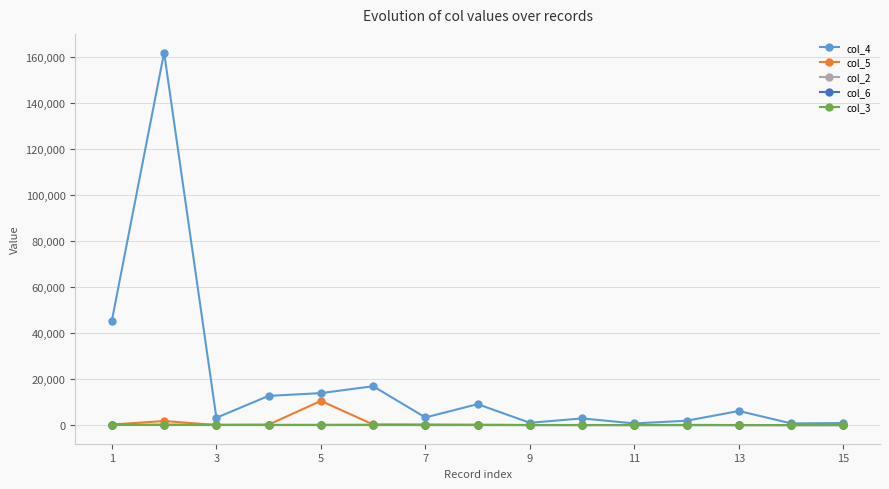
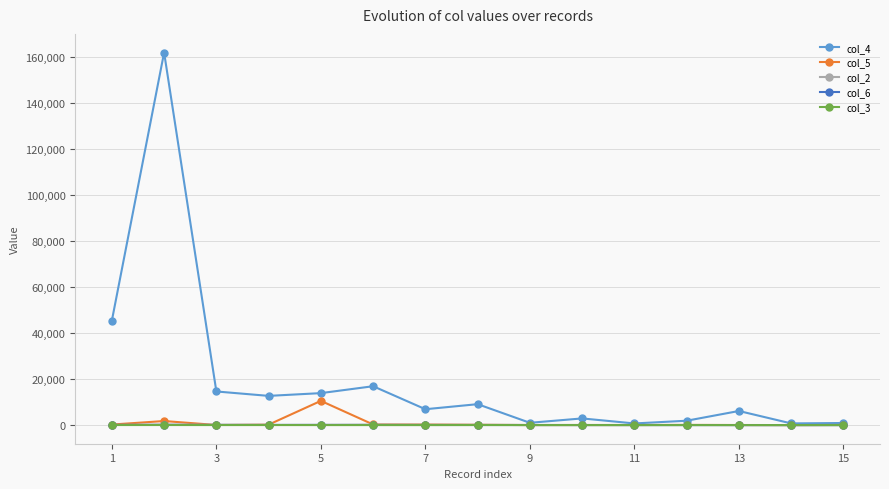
  {
    "col_4": {
      "1": "45,000",
-     "3": "3,000",
+     "3": "15,000",
      "5": "14,000",
-     "7": "3,000",
+     "7": "7,000",
      "13": "6,000"
    },
    "col_5": {
      "5": "11,000"
    },
    "col_3": {
      "5": "0"
    }
  }
